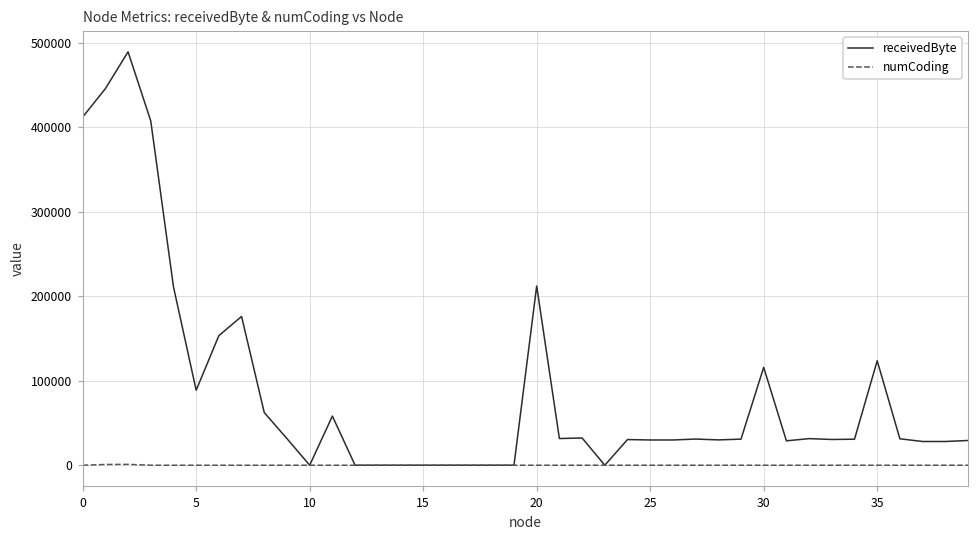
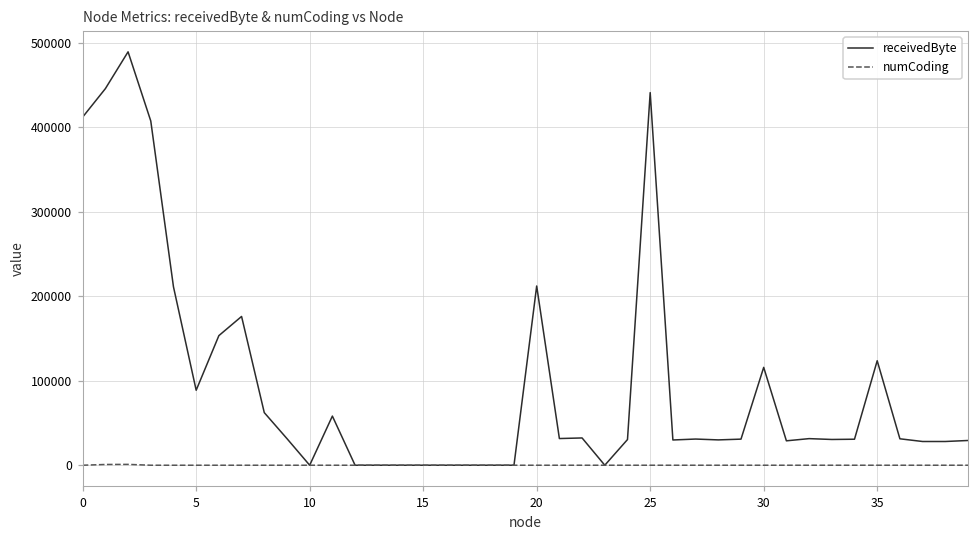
  {
    "receivedByte": {
      "0": 410000,
      "5": 90000,
      "20": 210000,
-     "25": 30000,
+     "25": 440000,
      "30": 120000,
      "35": 120000
    },
    "numCoding": {
      "0": 0,
      "5": 0,
      "20": 0,
      "25": 0,
      "30": 0,
      "35": 0
    }
  }
